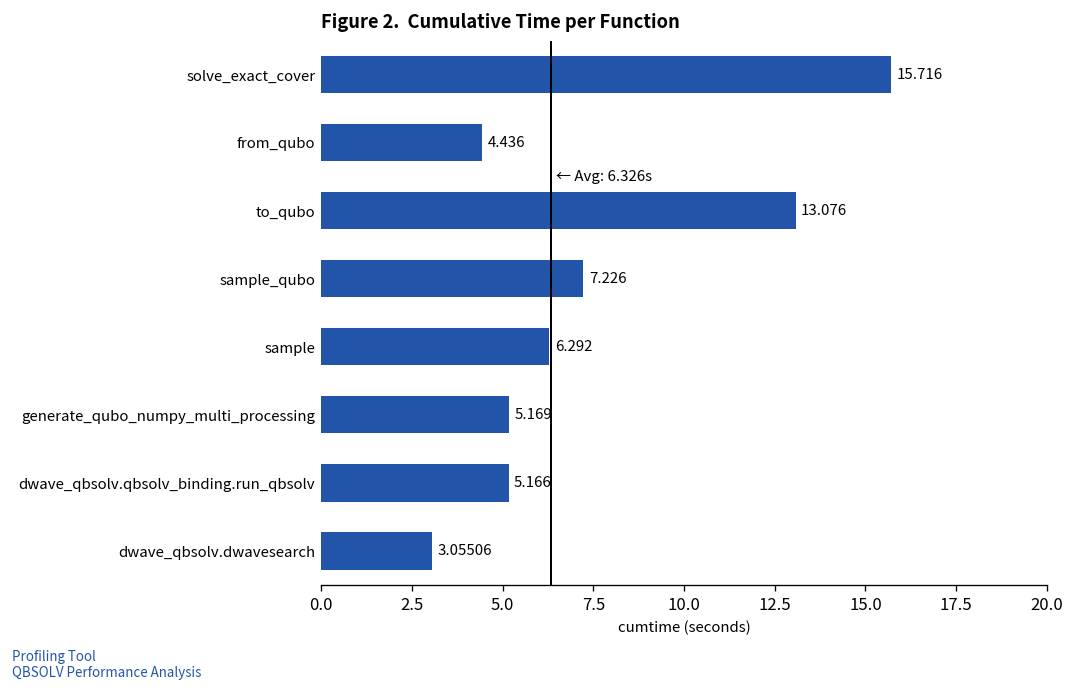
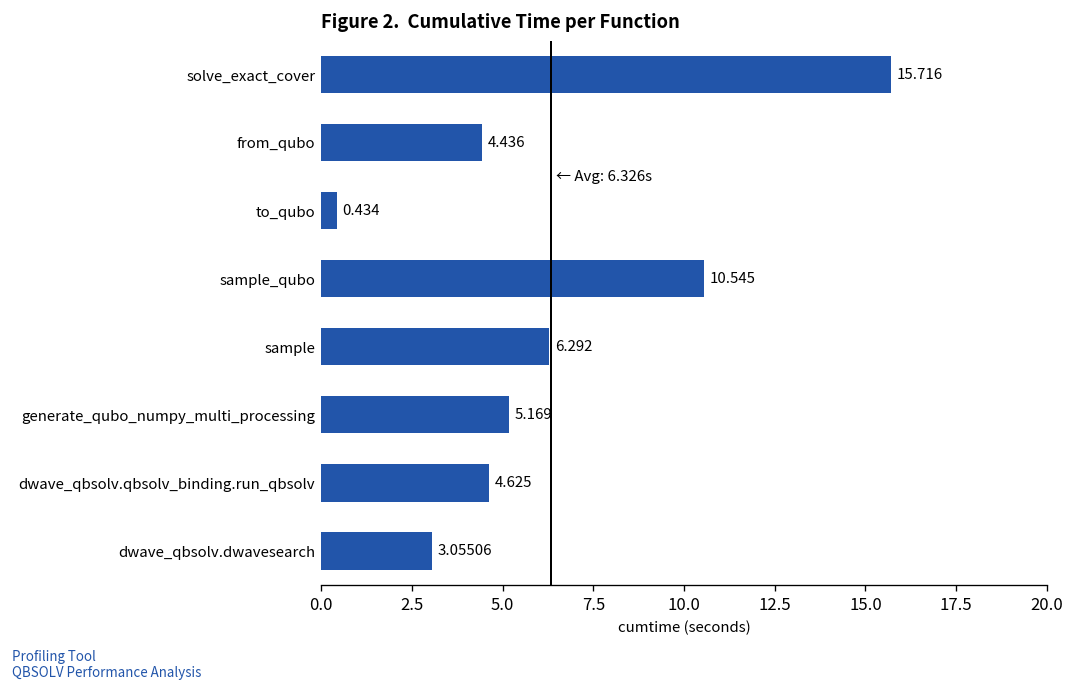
  {
    "solve_exact_cover": 15.716,
    "from_qubo": 4.436,
-   "to_qubo": 13.076,
-   "sample_qubo": 7.226,
+   "to_qubo": 0.434,
+   "sample_qubo": 10.545,
    "sample": 6.292,
    "generate_qubo_numpy_multi_processing": 5.169,
-   "dwave_qbsolv.qbsolv_binding.run_qbsolv": 5.166,
+   "dwave_qbsolv.qbsolv_binding.run_qbsolv": 4.625,
    "dwave_qbsolv.dwavesearch": 3.05506
  }
